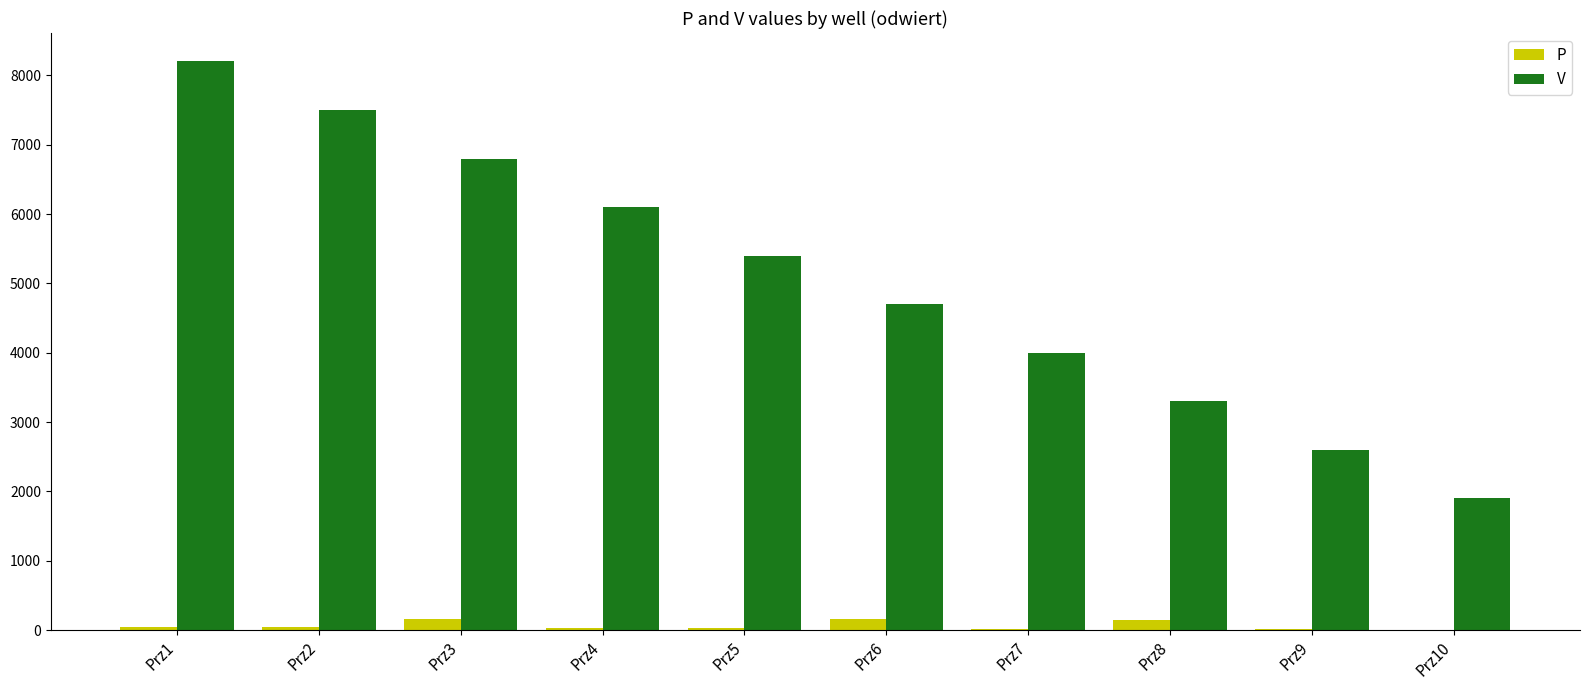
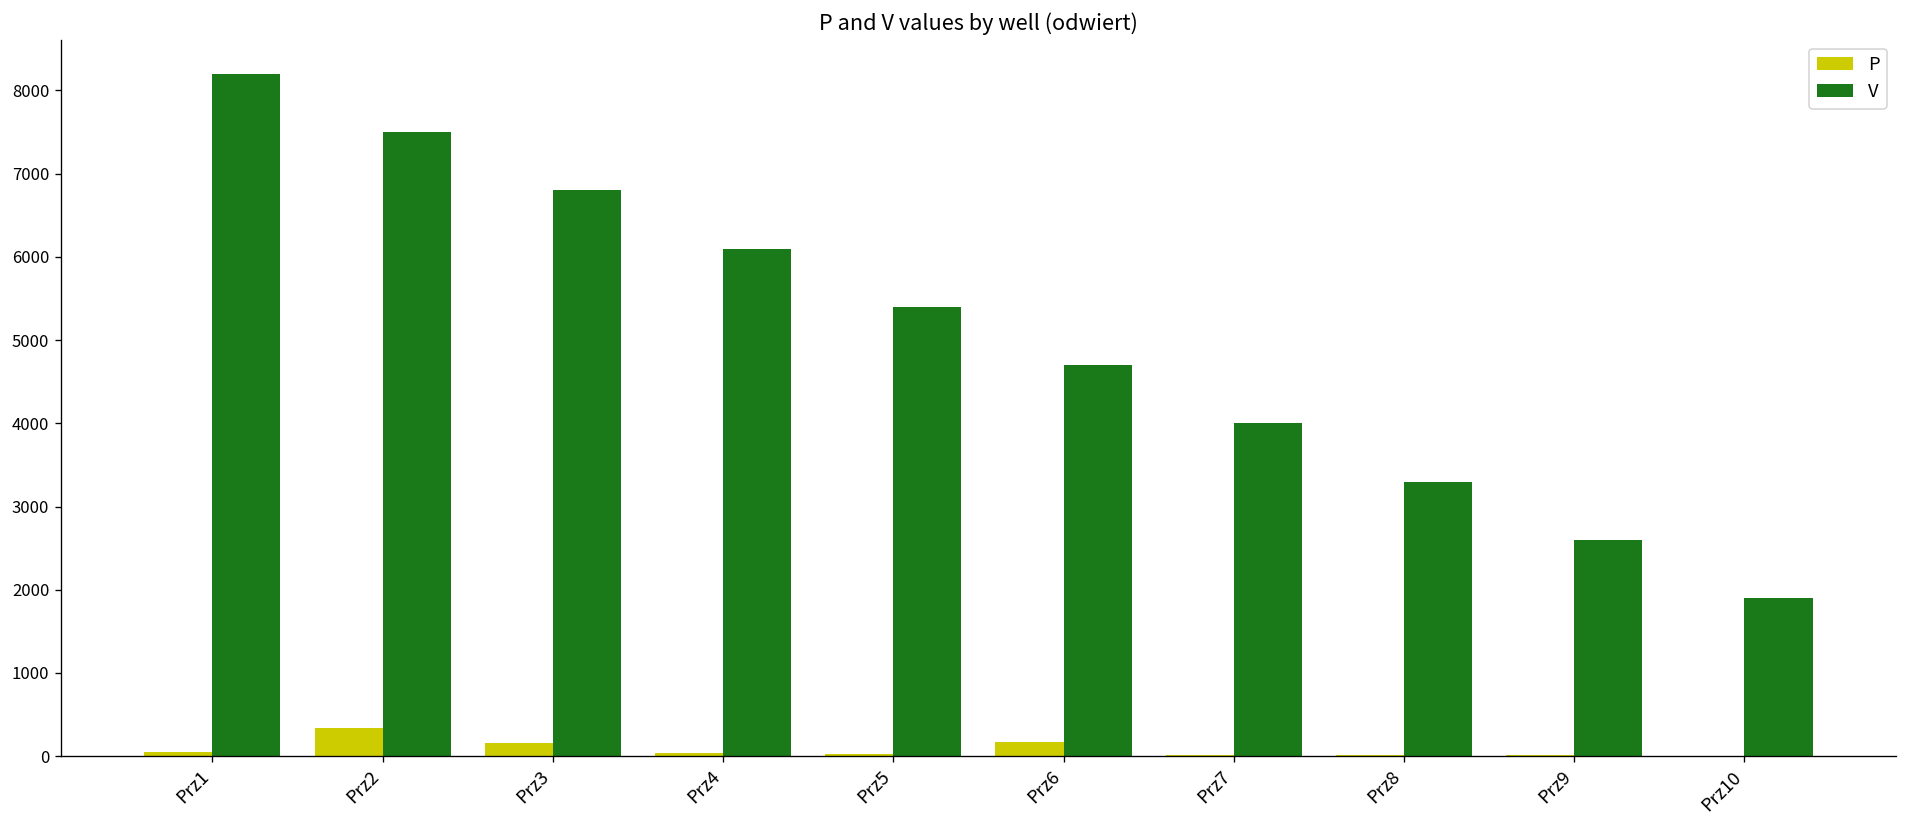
  {
    "P": {
      "Prz1": 100,
-     "Prz2": 0,
+     "Prz2": 300,
      "Prz3": 200,
      "Prz6": 200,
-     "Prz8": 100
+     "Prz8": 0
    },
    "V": {
      "Prz1": 8200,
      "Prz2": 7500,
      "Prz3": 6800,
      "Prz4": 6100,
      "Prz5": 5400,
      "Prz6": 4700,
      "Prz7": 4000,
      "Prz8": 3300,
      "Prz9": 2600,
      "Prz10": 1900
    }
  }
